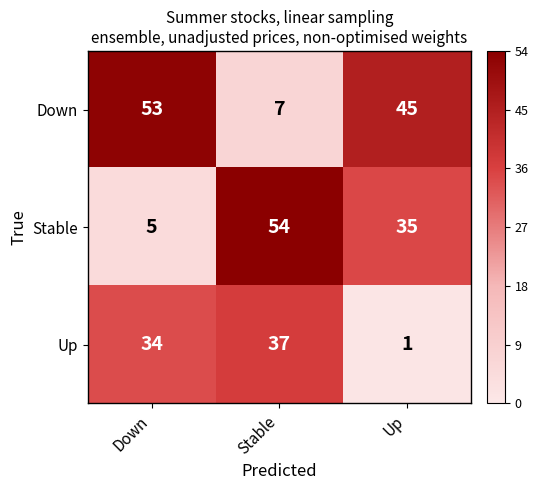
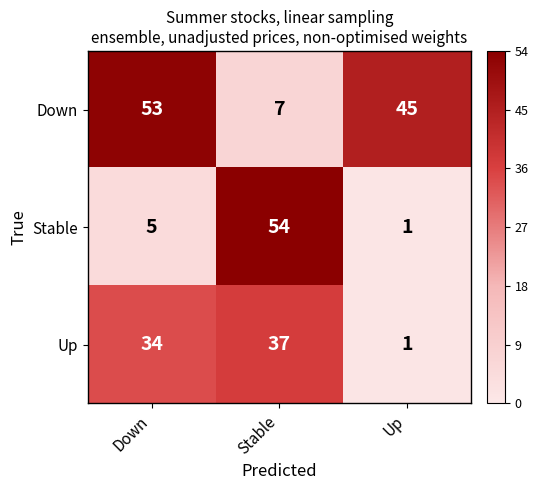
  {
    "Down": {
      "Down": 53,
      "Stable": 7,
      "Up": 45
    },
    "Stable": {
      "Down": 5,
      "Stable": 54,
-     "Up": 35
+     "Up": 1
    },
    "Up": {
      "Down": 34,
      "Stable": 37,
      "Up": 1
    }
  }
